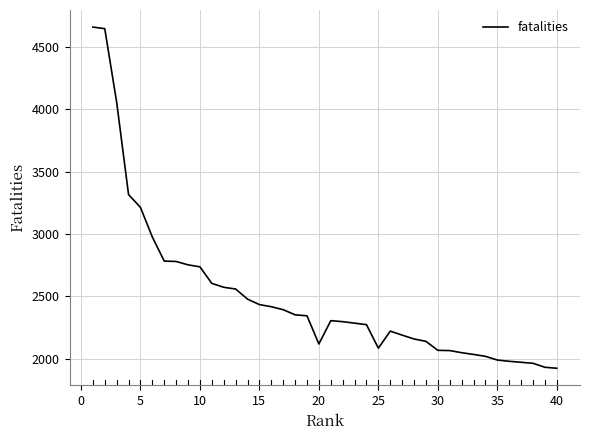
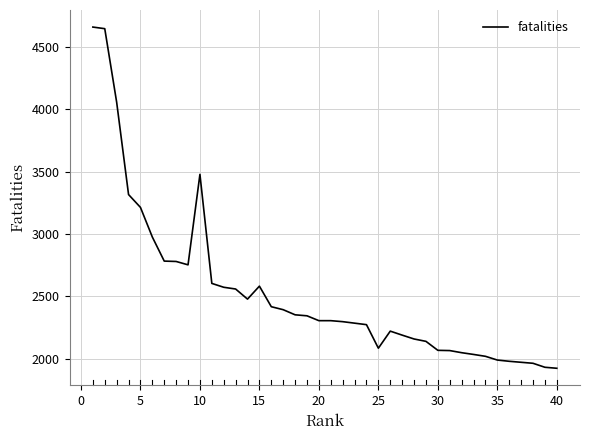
  {
    "5": 3210,
-   "10": 2740,
-   "15": 2430,
-   "20": 2120,
+   "10": 3480,
+   "15": 2580,
+   "20": 2300,
    "25": 2080,
    "30": 2070,
    "35": 1990,
    "40": 1920
  }
